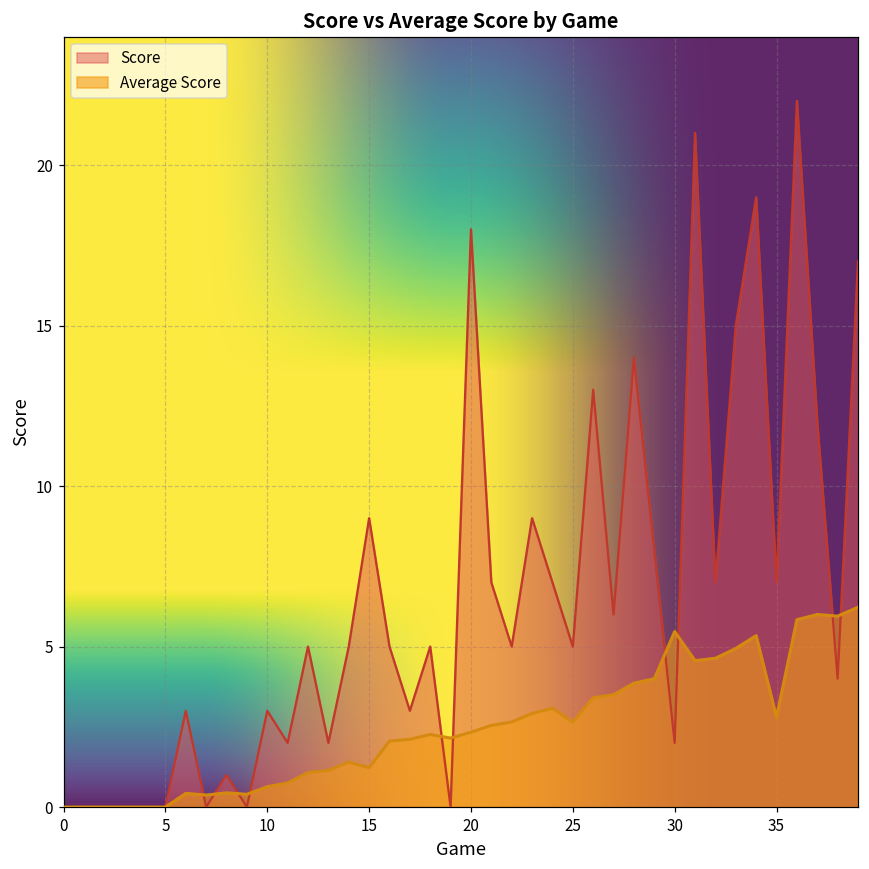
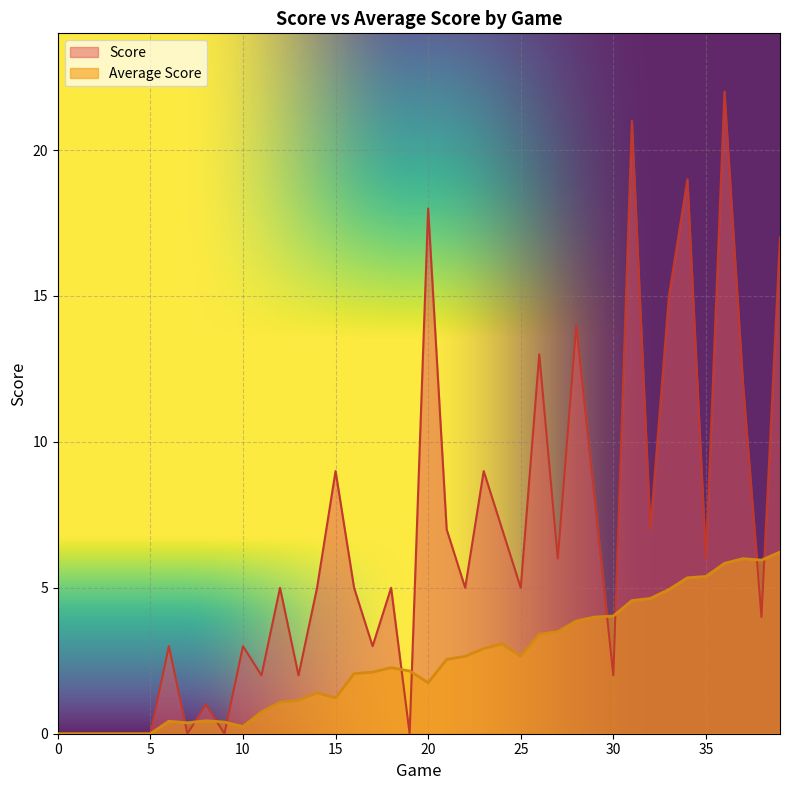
  {
    "Score": {
      "10": 3,
      "15": 9,
      "20": 18,
      "25": 5,
      "30": 2,
-     "35": 7
+     "35": 6
    },
    "Average Score": {
-     "10": 0.6,
+     "10": 0.2,
      "15": 1.2,
-     "20": 2.3,
+     "20": 1.7,
      "25": 2.6,
-     "30": 5.5,
-     "35": 2.8
+     "30": 4.0,
+     "35": 5.4
    }
  }
